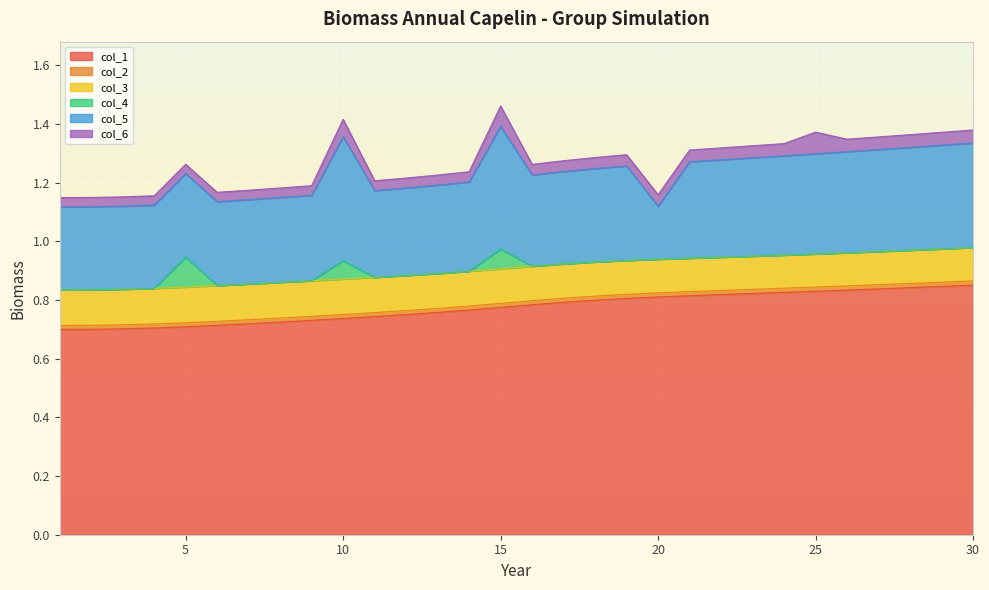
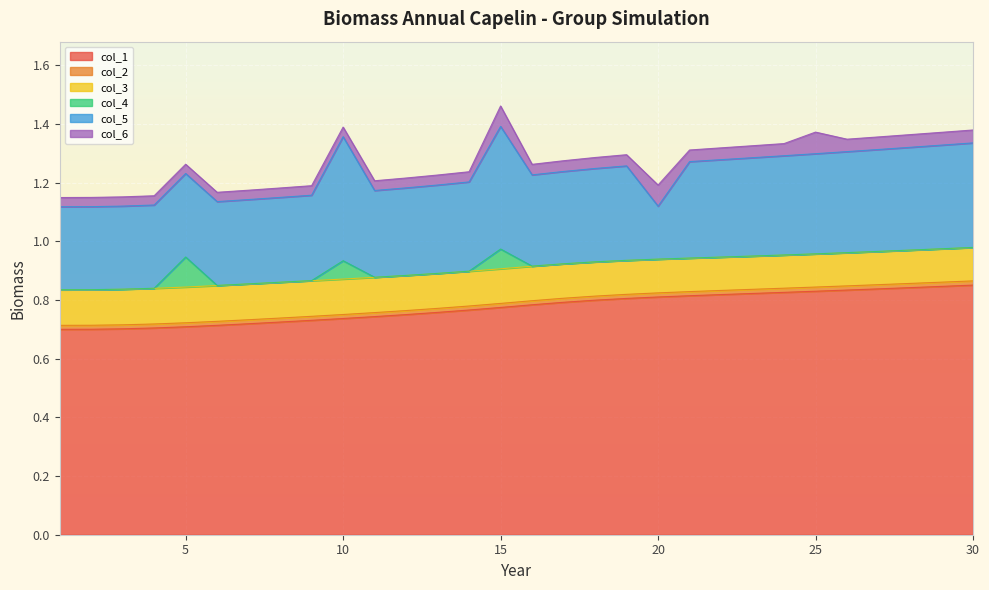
  {
    "col_3": {
      "5": 0.12,
      "10": 0.12,
      "15": 0.12
    },
    "col_4": {
      "5": 0.10,
      "10": 0.06,
      "15": 0.07
    },
    "col_5": {
      "5": 0.28,
      "10": 0.42,
      "15": 0.42,
      "20": 0.18,
      "25": 0.34,
      "30": 0.36
    },
    "col_6": {
      "5": 0.03,
-     "10": 0.06,
+     "10": 0.03,
      "15": 0.07,
-     "20": 0.04,
+     "20": 0.07,
      "25": 0.07,
      "30": 0.04
    }
  }
